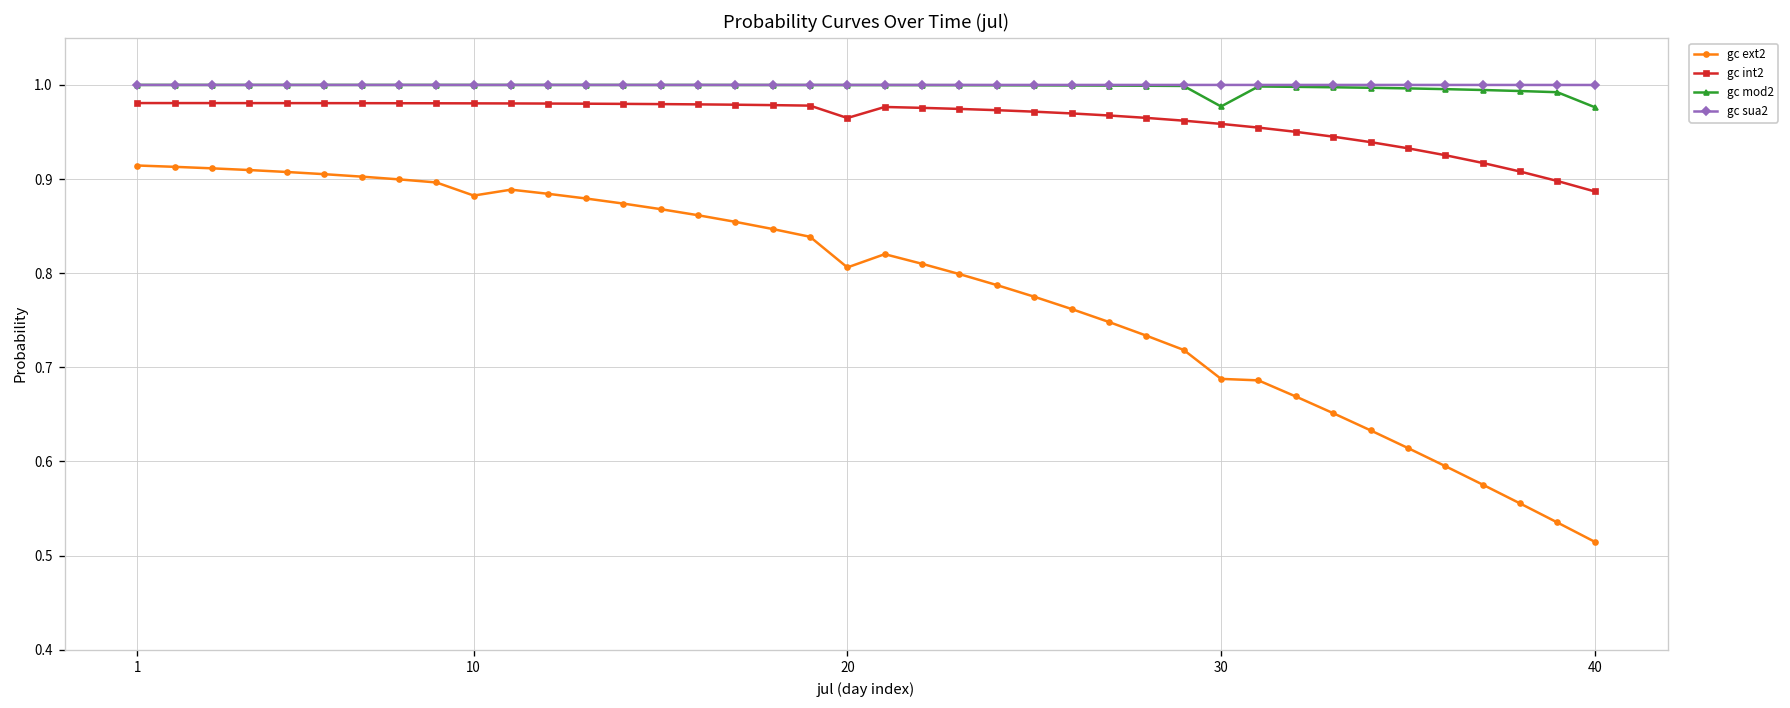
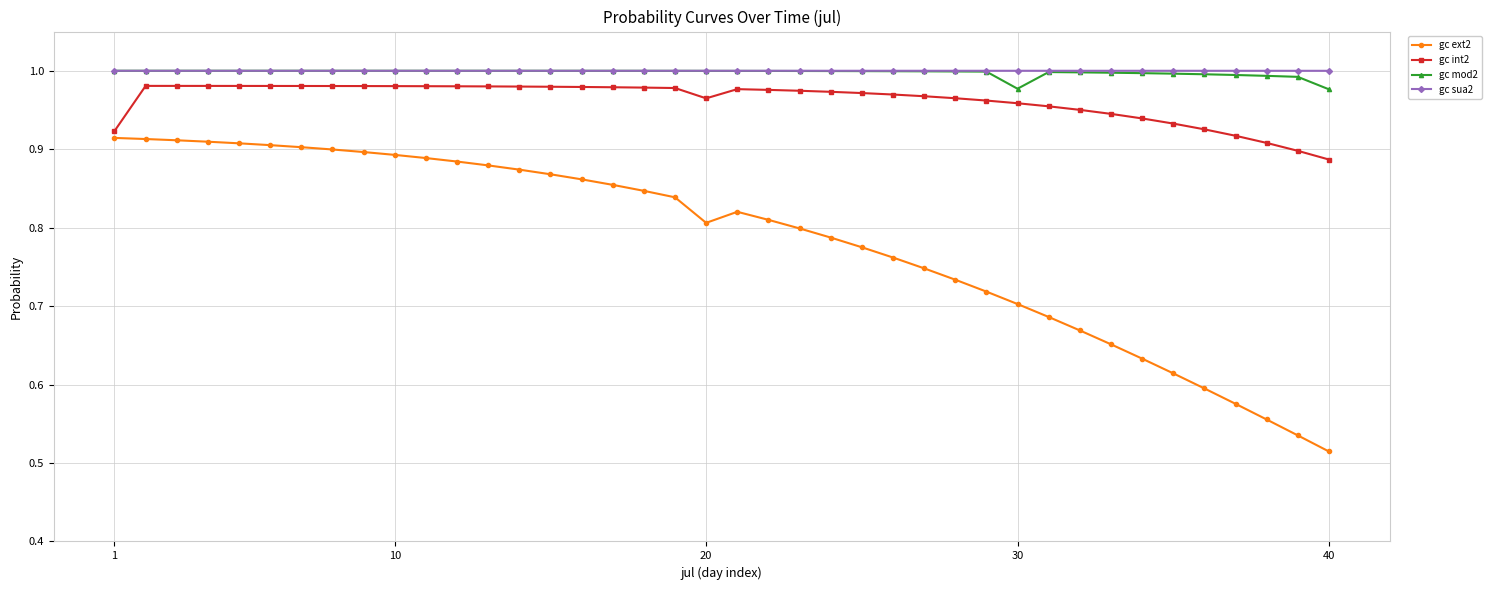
  {
    "gc ext2": {
      "1": 0.91,
-     "10": 0.88,
+     "10": 0.89,
      "20": 0.81,
-     "30": 0.69,
+     "30": 0.70,
      "40": 0.51
    },
    "gc int2": {
-     "1": 0.98,
+     "1": 0.92,
      "10": 0.98,
      "20": 0.96,
      "30": 0.96,
      "40": 0.89
    },
    "gc mod2": {
      "30": 0.98,
      "40": 0.98
    },
    "gc sua2": {
      "30": 1.00,
      "40": 1.00
    }
  }
